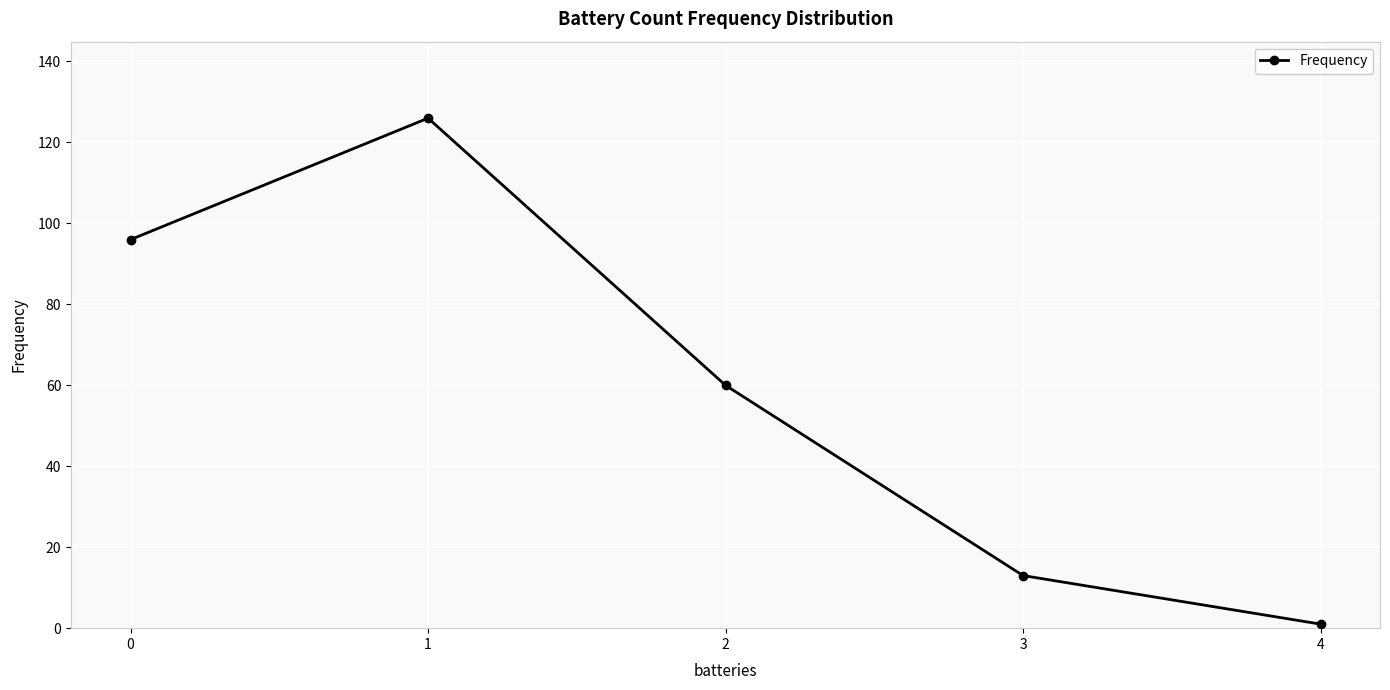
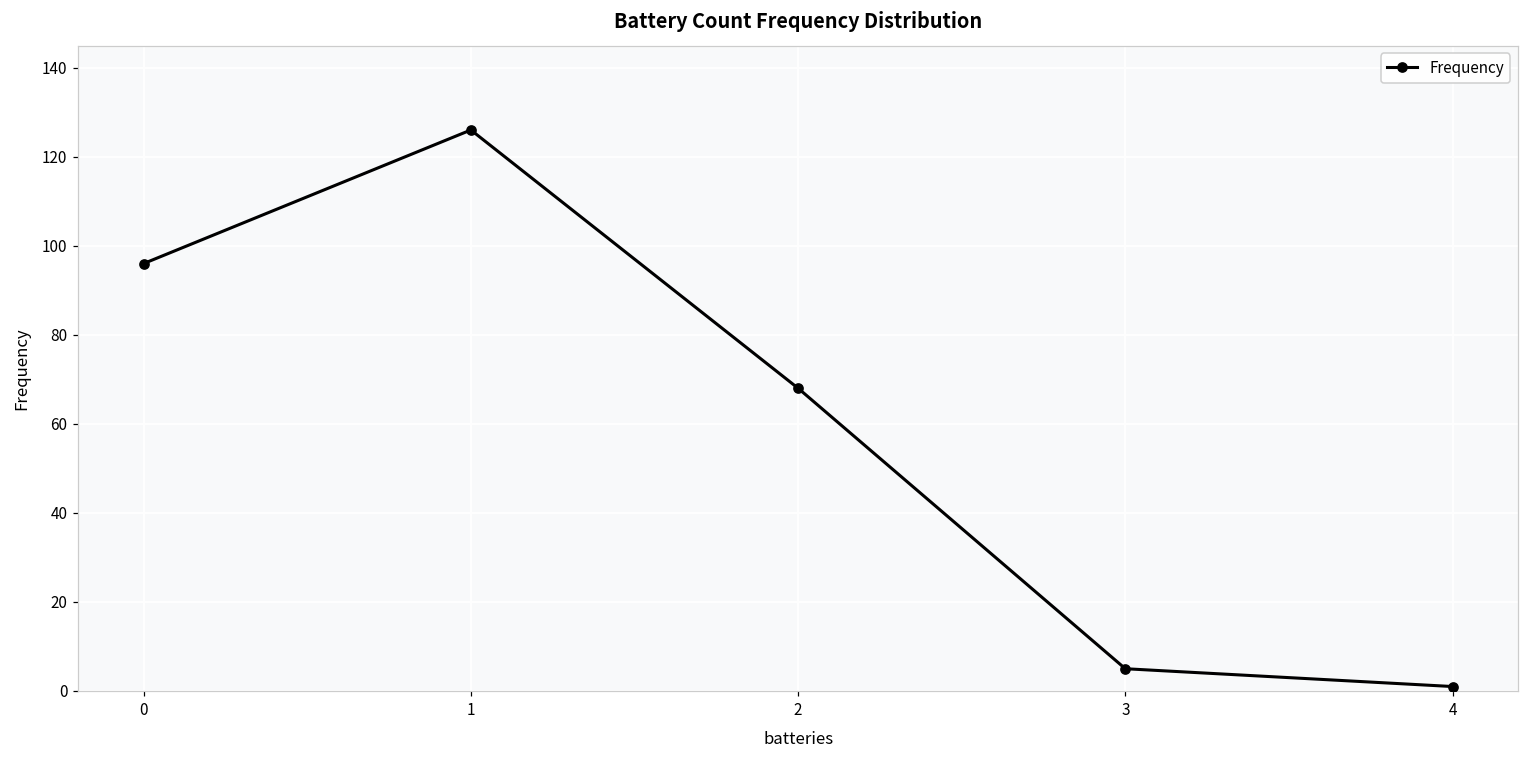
  {
    "0": 96,
    "1": 126,
-   "2": 60,
-   "3": 13,
+   "2": 68,
+   "3": 5,
    "4": 1
  }
